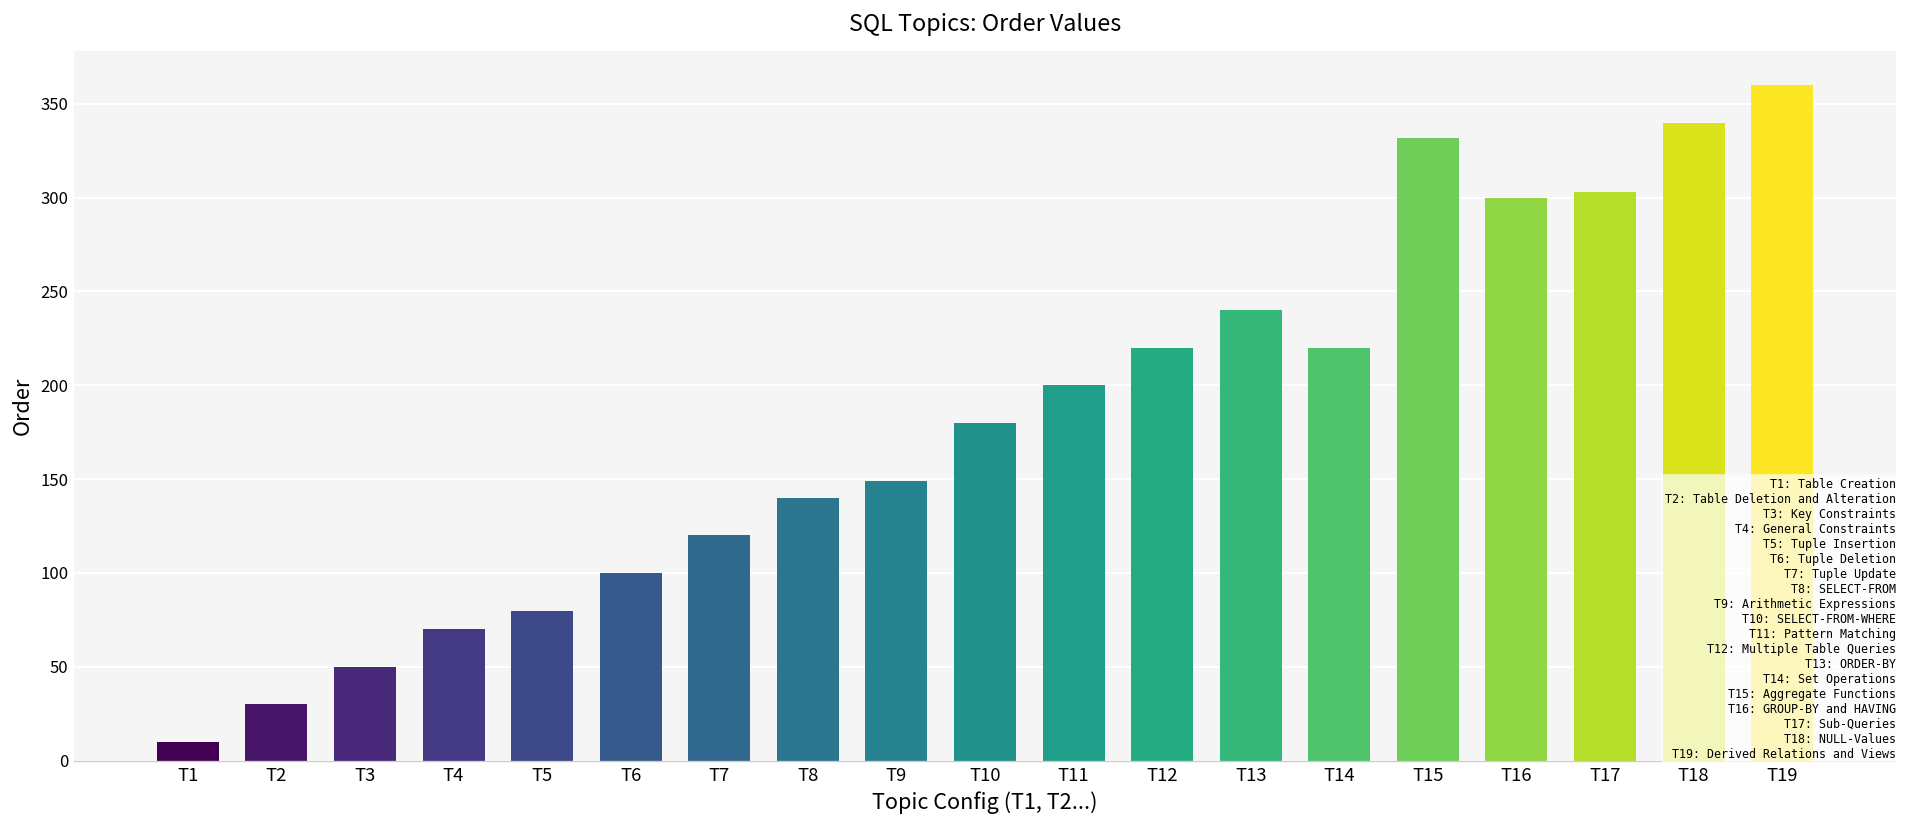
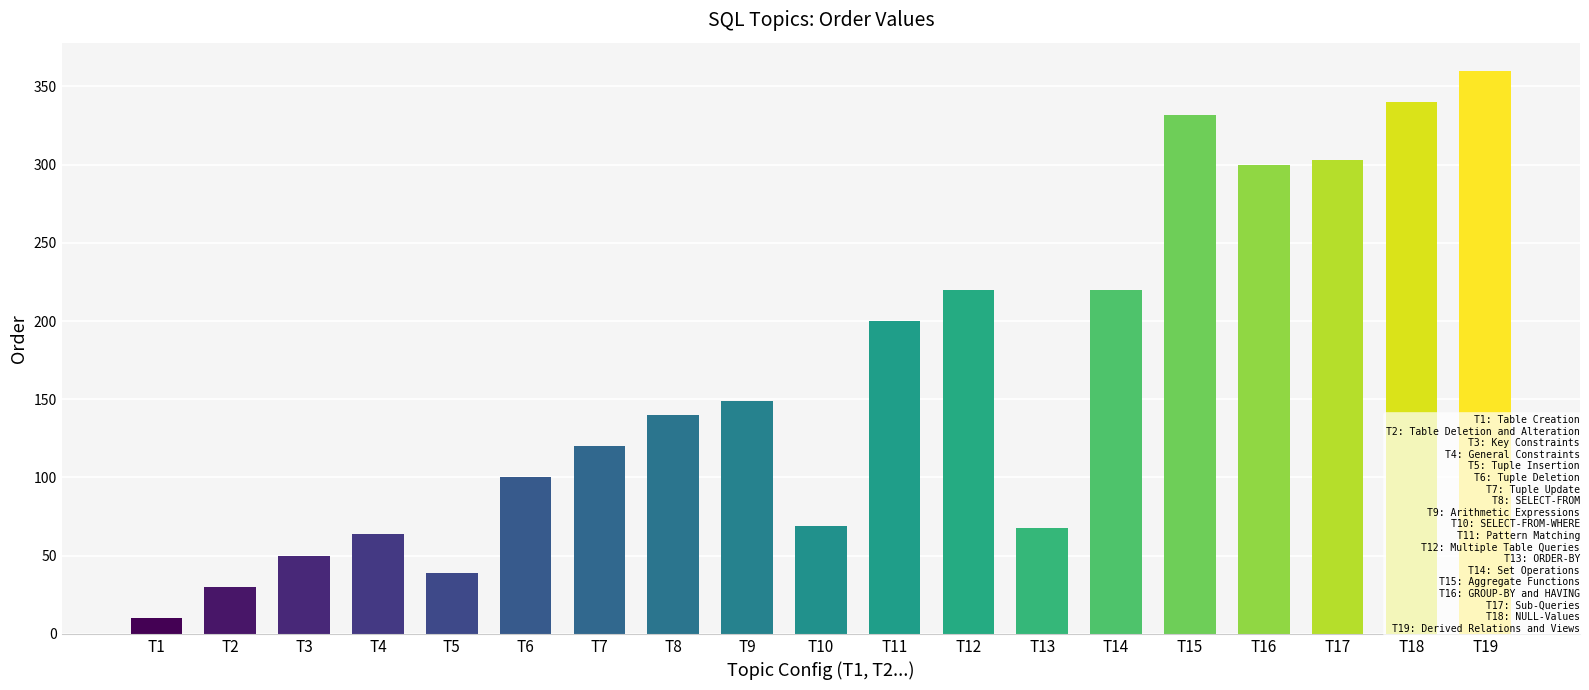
  {
    "T1": 10,
    "T2": 30,
    "T3": 50,
-   "T4": 70,
-   "T5": 80,
+   "T4": 64,
+   "T5": 39,
    "T6": 100,
    "T7": 120,
    "T8": 140,
    "T9": 149,
-   "T10": 180,
+   "T10": 69,
    "T11": 200,
    "T12": 220,
-   "T13": 240,
+   "T13": 68,
    "T14": 220,
    "T15": 332,
    "T16": 300,
    "T17": 303,
    "T18": 340,
    "T19": 360
  }
